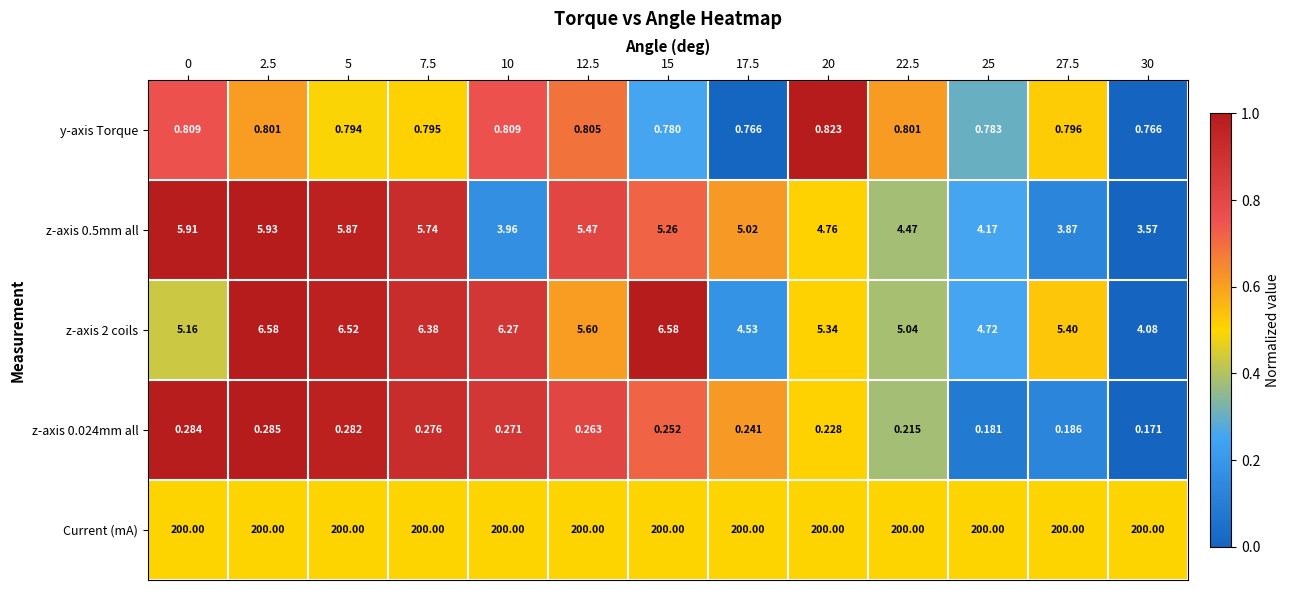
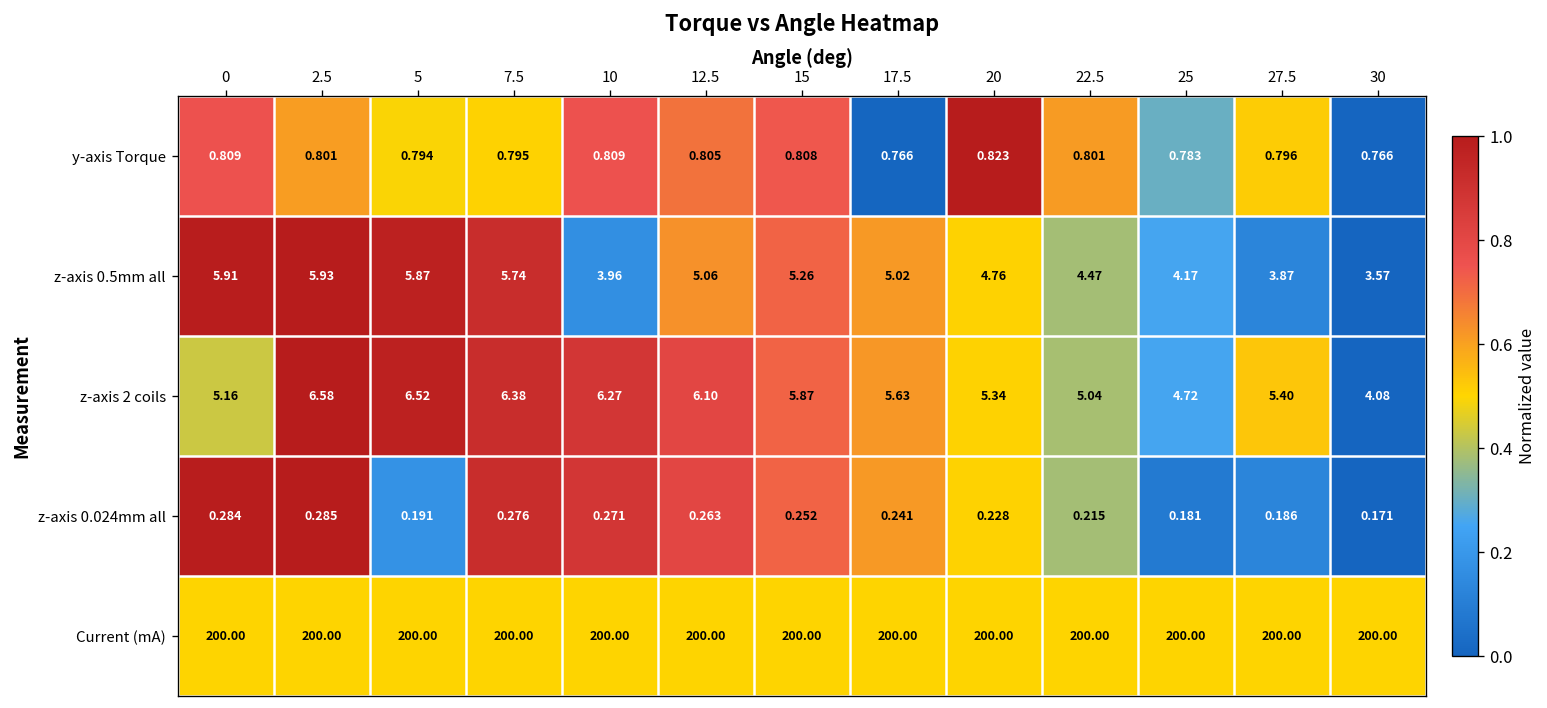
  {
    "y-axis Torque": {
      "0": 0.809,
      "2.5": 0.801,
      "5": 0.794,
      "7.5": 0.795,
      "10": 0.809,
      "12.5": 0.805,
-     "15": 0.780,
+     "15": 0.808,
      "17.5": 0.766,
      "20": 0.823,
      "22.5": 0.801,
      "25": 0.783,
      "27.5": 0.796,
      "30": 0.766
    },
    "z-axis 0.5mm all": {
      "0": 5.91,
      "2.5": 5.93,
      "5": 5.87,
      "7.5": 5.74,
      "10": 3.96,
-     "12.5": 5.47,
+     "12.5": 5.06,
      "15": 5.26,
      "17.5": 5.02,
      "20": 4.76,
      "22.5": 4.47,
      "25": 4.17,
      "27.5": 3.87,
      "30": 3.57
    },
    "z-axis 2 coils": {
      "0": 5.16,
      "2.5": 6.58,
      "5": 6.52,
      "7.5": 6.38,
      "10": 6.27,
-     "12.5": 5.60,
-     "15": 6.58,
-     "17.5": 4.53,
+     "12.5": 6.10,
+     "15": 5.87,
+     "17.5": 5.63,
      "20": 5.34,
      "22.5": 5.04,
      "25": 4.72,
      "27.5": 5.40,
      "30": 4.08
    },
    "z-axis 0.024mm all": {
      "0": 0.284,
      "2.5": 0.285,
-     "5": 0.282,
+     "5": 0.191,
      "7.5": 0.276,
      "10": 0.271,
      "12.5": 0.263,
      "15": 0.252,
      "17.5": 0.241,
      "20": 0.228,
      "22.5": 0.215,
      "25": 0.181,
      "27.5": 0.186,
      "30": 0.171
    },
    "Current (mA)": {
      "0": 200.00,
      "2.5": 200.00,
      "5": 200.00,
      "7.5": 200.00,
      "10": 200.00,
      "12.5": 200.00,
      "15": 200.00,
      "17.5": 200.00,
      "20": 200.00,
      "22.5": 200.00,
      "25": 200.00,
      "27.5": 200.00,
      "30": 200.00
    }
  }
